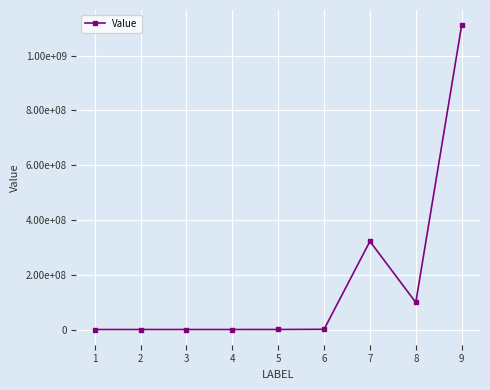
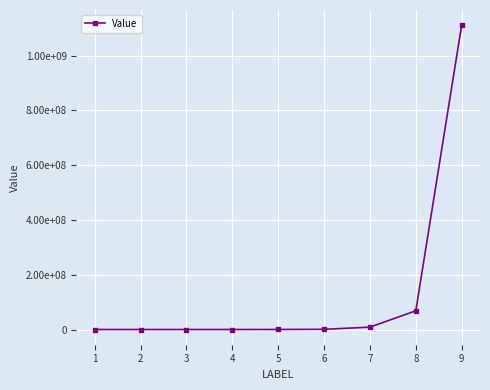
  {
    "1": 0,
    "2": 0,
    "3": 0,
    "4": 0,
    "5": 0,
    "6": 0,
-   "7": 320000000,
-   "8": 100000000,
+   "7": 10000000,
+   "8": 70000000,
    "9": 1110000000
  }
